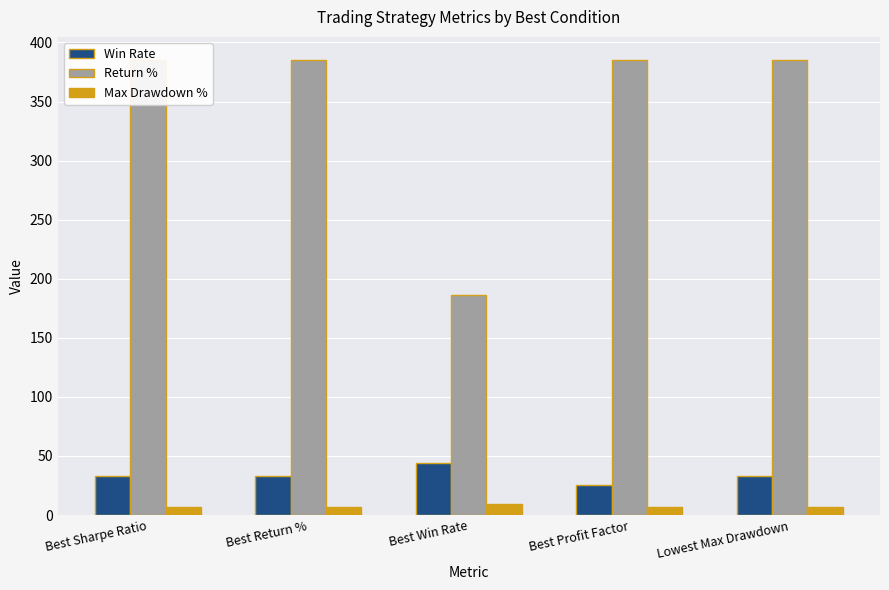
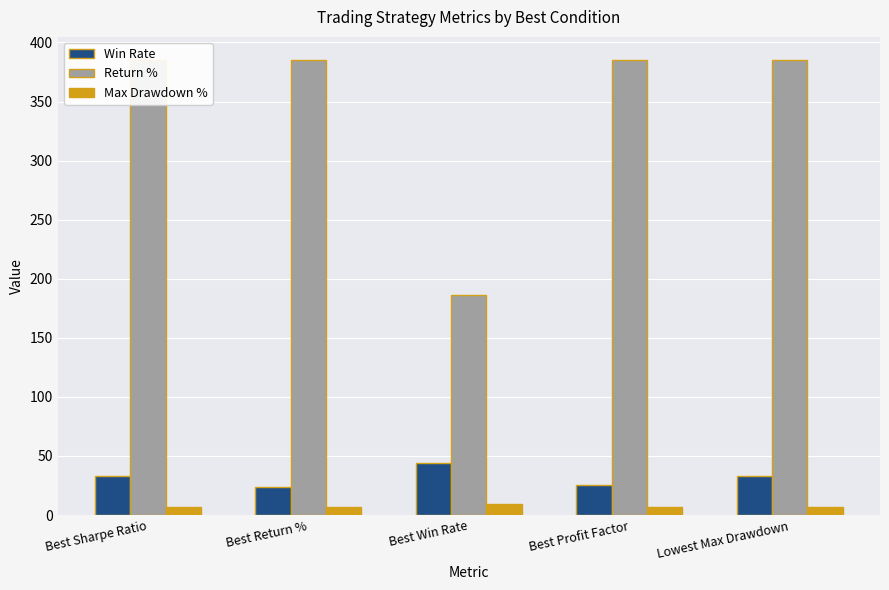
  {
    "Win Rate": {
      "Best Sharpe Ratio": 33,
-     "Best Return %": 33,
+     "Best Return %": 23,
      "Best Win Rate": 44,
      "Best Profit Factor": 26,
      "Lowest Max Drawdown": 33
    },
    "Return %": {
      "Best Return %": 385,
      "Best Win Rate": 186,
      "Best Profit Factor": 385,
      "Lowest Max Drawdown": 385
    },
    "Max Drawdown %": {
      "Best Sharpe Ratio": 7,
      "Best Return %": 7,
      "Best Win Rate": 10,
      "Best Profit Factor": 7,
      "Lowest Max Drawdown": 7
    }
  }
